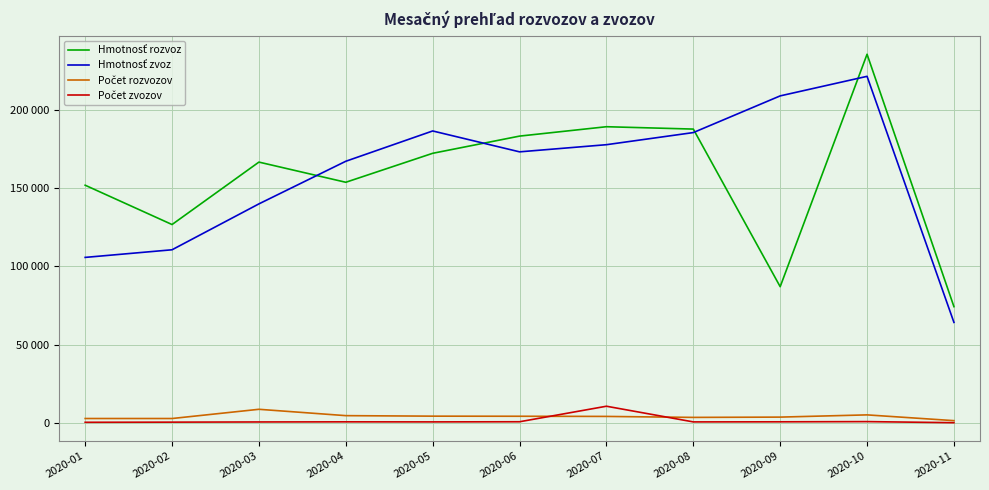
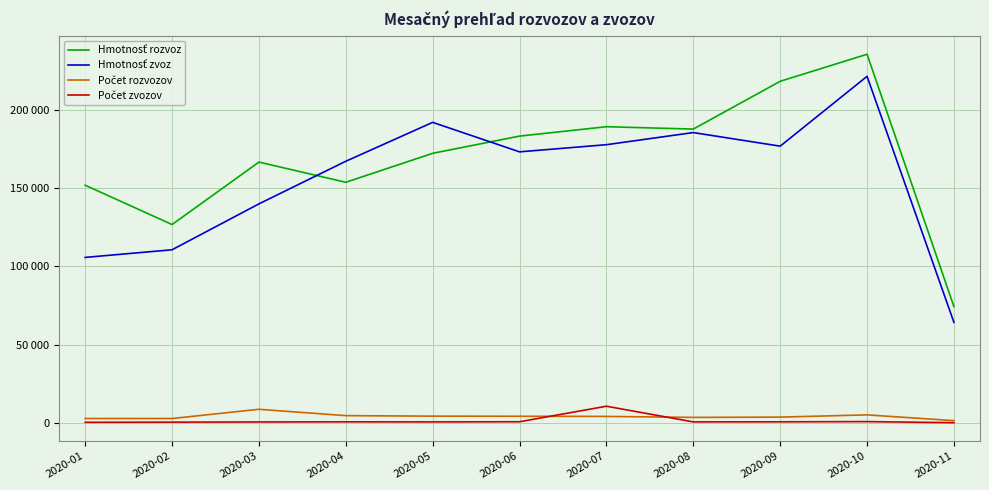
  {
    "Hmotnosť rozvoz": {
      "2020-01": 152000,
      "2020-02": 127000,
      "2020-03": 167000,
      "2020-04": 154000,
      "2020-05": 172000,
      "2020-06": 183000,
      "2020-07": 189000,
      "2020-08": 188000,
-     "2020-09": 87000,
+     "2020-09": 218000,
      "2020-10": 235000,
      "2020-11": 74000
    },
    "Hmotnosť zvoz": {
      "2020-01": 106000,
      "2020-02": 111000,
      "2020-03": 140000,
      "2020-04": 167000,
-     "2020-05": 186000,
+     "2020-05": 192000,
      "2020-06": 173000,
      "2020-07": 178000,
      "2020-08": 185000,
-     "2020-09": 209000,
+     "2020-09": 177000,
      "2020-10": 221000,
      "2020-11": 64000
    },
    "Počet rozvozov": {
      "2020-01": 3000,
      "2020-02": 3000,
      "2020-03": 9000,
      "2020-04": 5000,
      "2020-05": 4000,
      "2020-06": 4000,
      "2020-07": 4000,
      "2020-08": 4000,
      "2020-09": 4000,
      "2020-10": 5000
    },
    "Počet zvozov": {
      "2020-01": 1000,
      "2020-02": 1000,
      "2020-03": 1000,
      "2020-04": 1000,
      "2020-05": 1000,
      "2020-06": 1000,
      "2020-07": 11000,
      "2020-08": 1000,
      "2020-09": 1000,
      "2020-10": 1000
    }
  }
